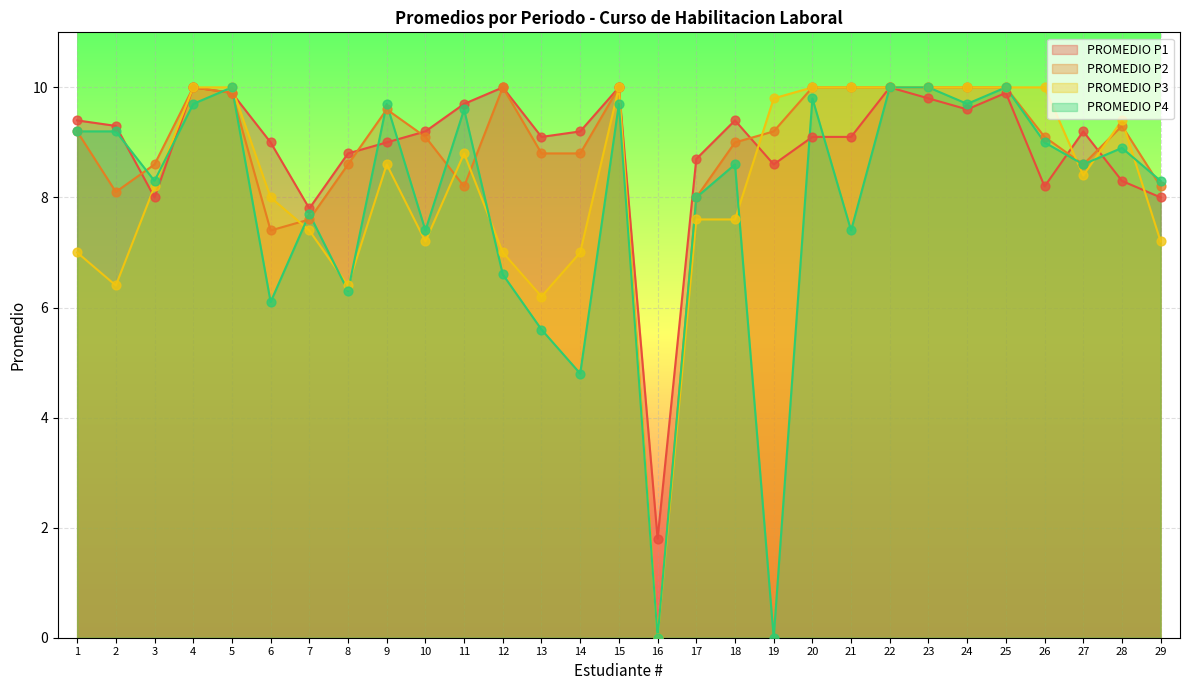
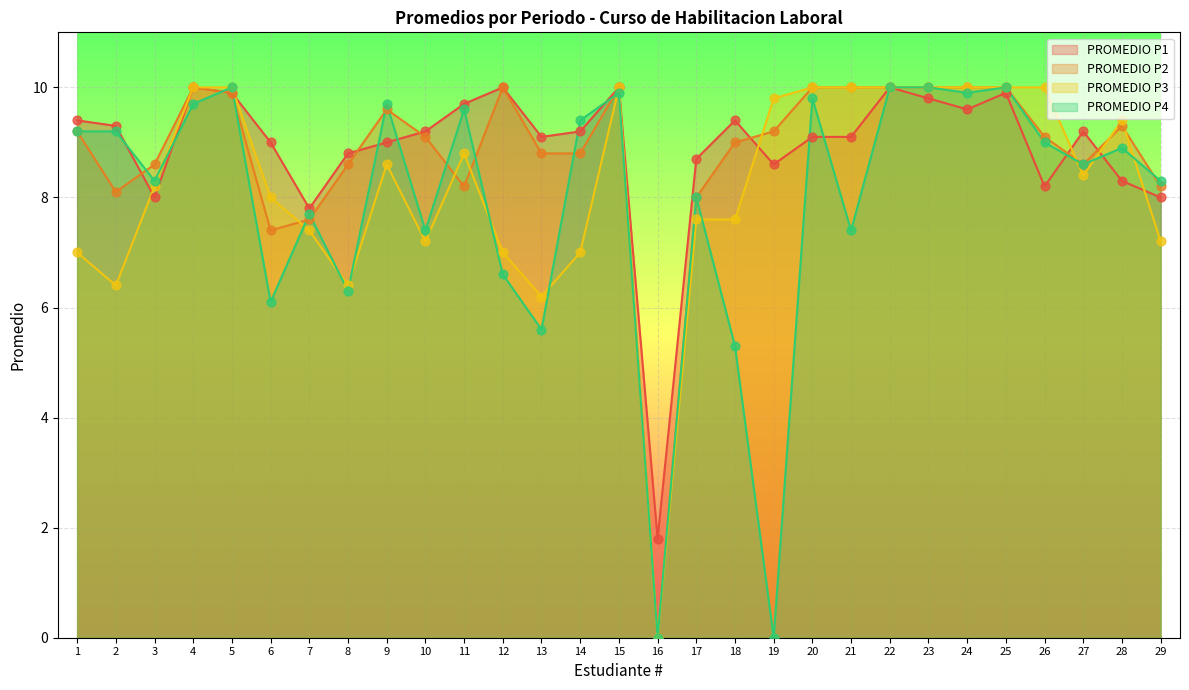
  {
    "PROMEDIO P4": {
      "2": 9.2,
      "3": 8.3,
      "4": 9.7,
      "6": 6.1,
      "7": 7.7,
      "8": 6.3,
      "9": 9.7,
      "10": 7.4,
      "11": 9.6,
      "12": 6.6,
      "13": 5.6,
-     "14": 4.8,
-     "15": 9.7,
-     "18": 8.6,
+     "14": 9.4,
+     "15": 9.9,
+     "18": 5.3,
      "19": 0.0,
      "20": 9.8,
      "21": 7.4,
-     "24": 9.7,
+     "24": 9.9,
      "26": 9.0,
      "28": 8.9,
      "29": 8.3
    }
  }
